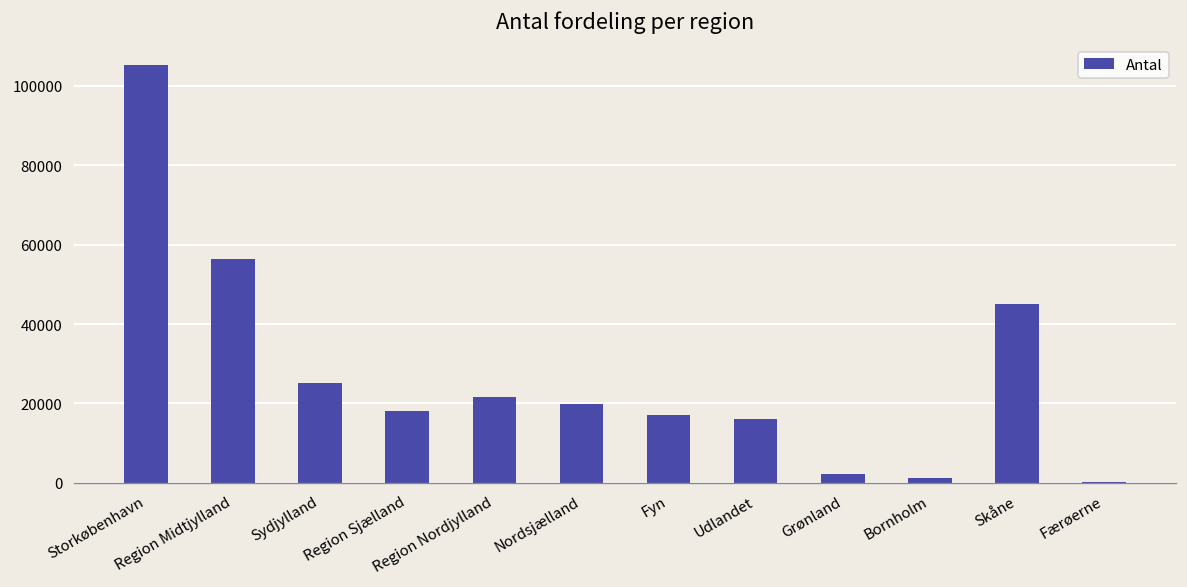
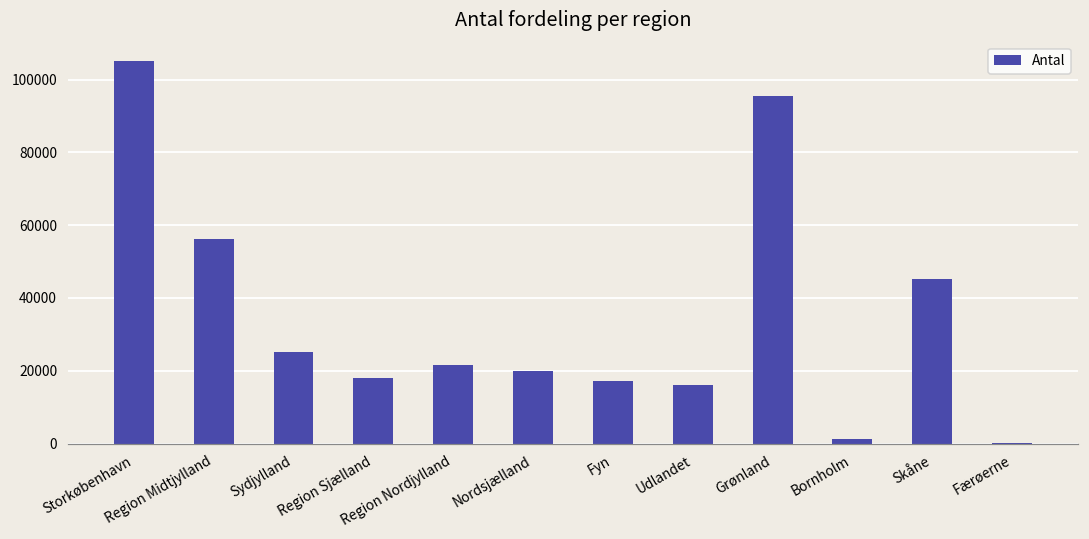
  {
    "Storkøbenhavn": 105000,
    "Region Midtjylland": 56000,
    "Sydjylland": 25000,
    "Region Sjælland": 18000,
    "Region Nordjylland": 22000,
    "Nordsjælland": 20000,
    "Fyn": 17000,
    "Udlandet": 16000,
-   "Grønland": 2000,
+   "Grønland": 96000,
    "Bornholm": 1000,
    "Skåne": 45000
  }
